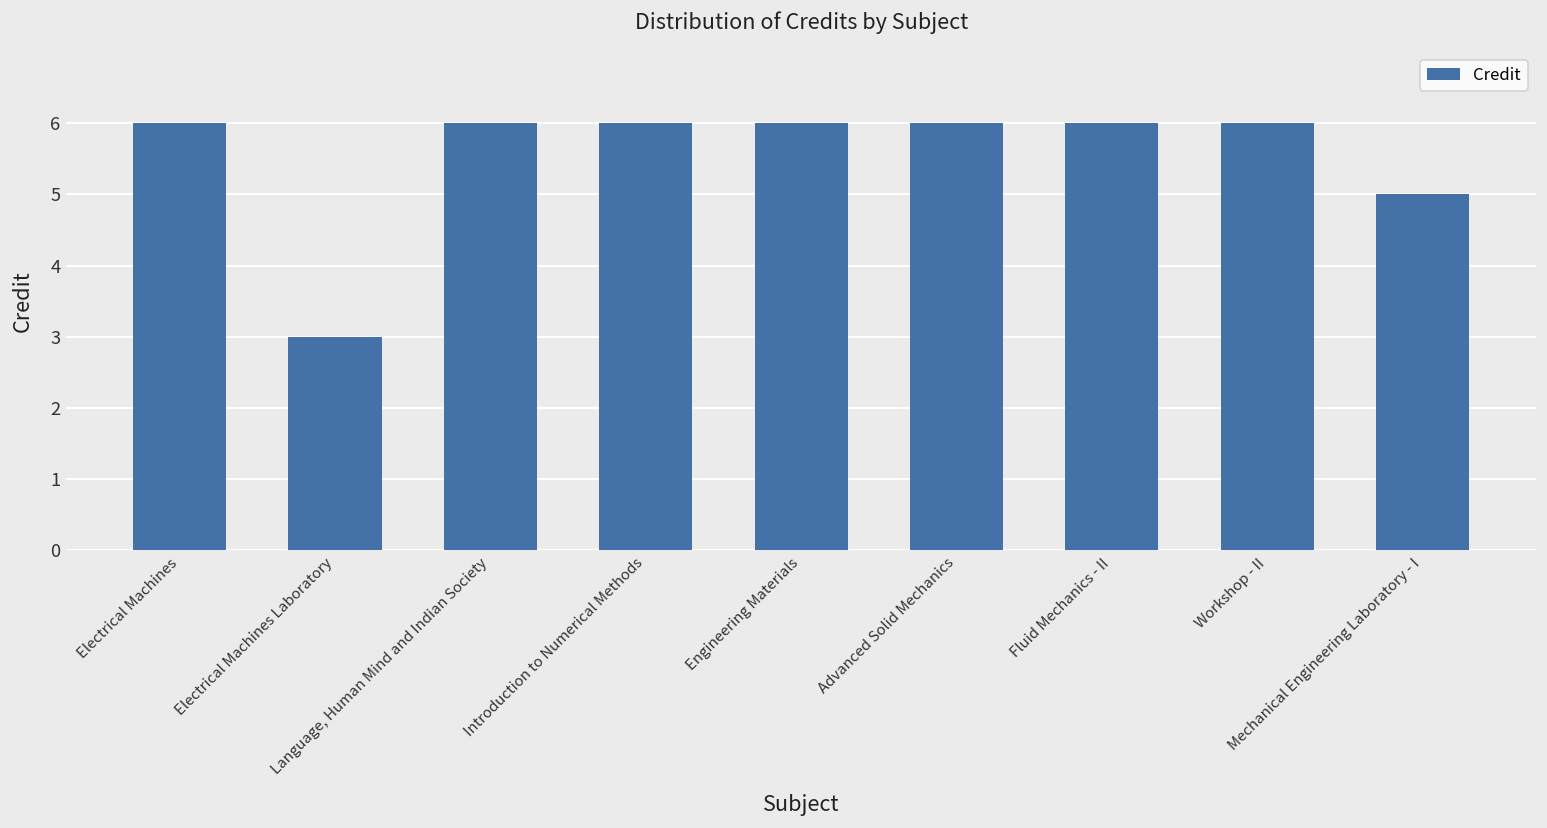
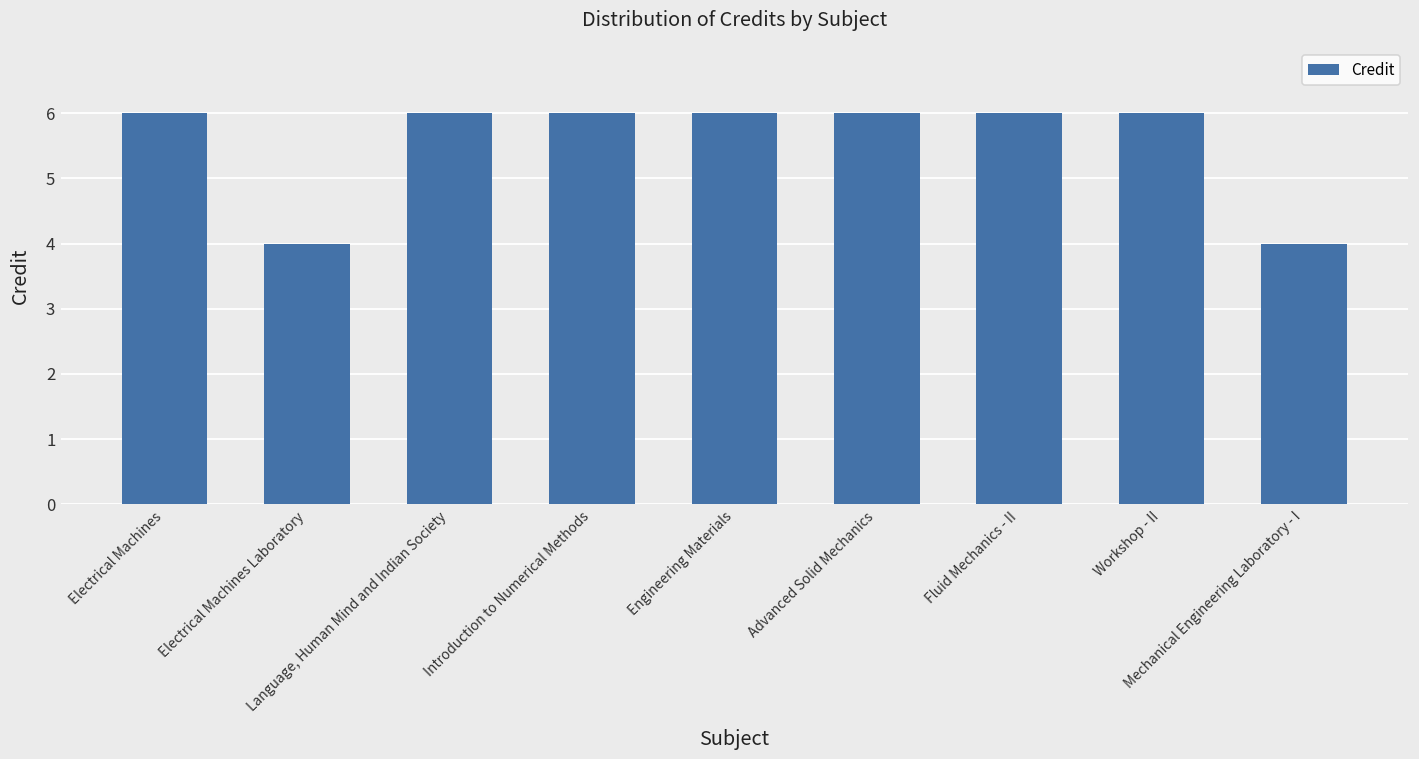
  {
    "Electrical Machines": 6,
-   "Electrical Machines Laboratory": 3,
+   "Electrical Machines Laboratory": 4,
    "Language, Human Mind and Indian Society": 6,
    "Introduction to Numerical Methods": 6,
    "Engineering Materials": 6,
    "Advanced Solid Mechanics": 6,
    "Fluid Mechanics - II": 6,
    "Workshop - II": 6,
-   "Mechanical Engineering Laboratory - I": 5
+   "Mechanical Engineering Laboratory - I": 4
  }
